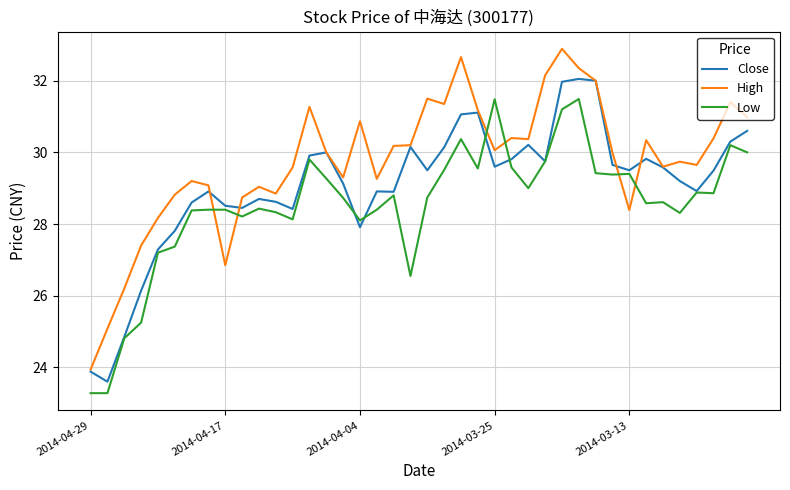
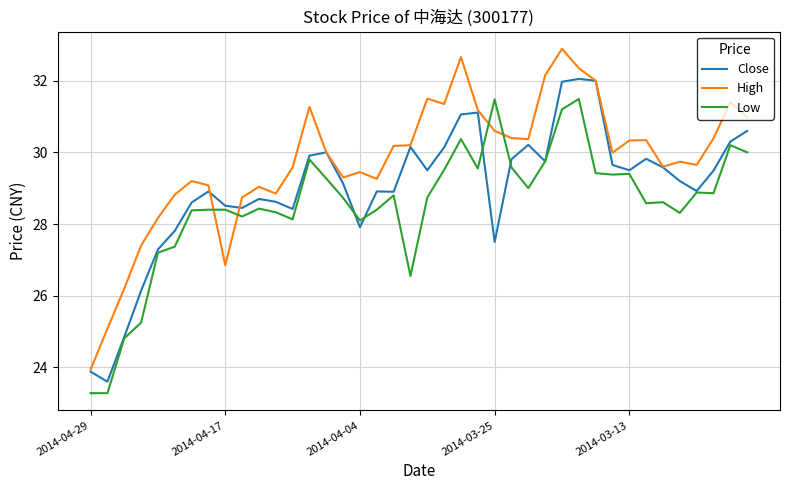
  {
    "Close": {
      "2014-04-17": 28.5,
      "2014-04-04": 27.9,
-     "2014-03-25": 29.6,
+     "2014-03-25": 27.5,
      "2014-03-13": 29.5
    },
    "High": {
      "2014-04-17": 26.9,
-     "2014-04-04": 30.9,
-     "2014-03-25": 30.1,
-     "2014-03-13": 28.4
+     "2014-04-04": 29.5,
+     "2014-03-25": 30.6,
+     "2014-03-13": 30.3
    },
    "Low": {
      "2014-04-29": 23.3,
      "2014-04-17": 28.4,
      "2014-04-04": 28.1,
      "2014-03-25": 31.5,
      "2014-03-13": 29.4
    }
  }
